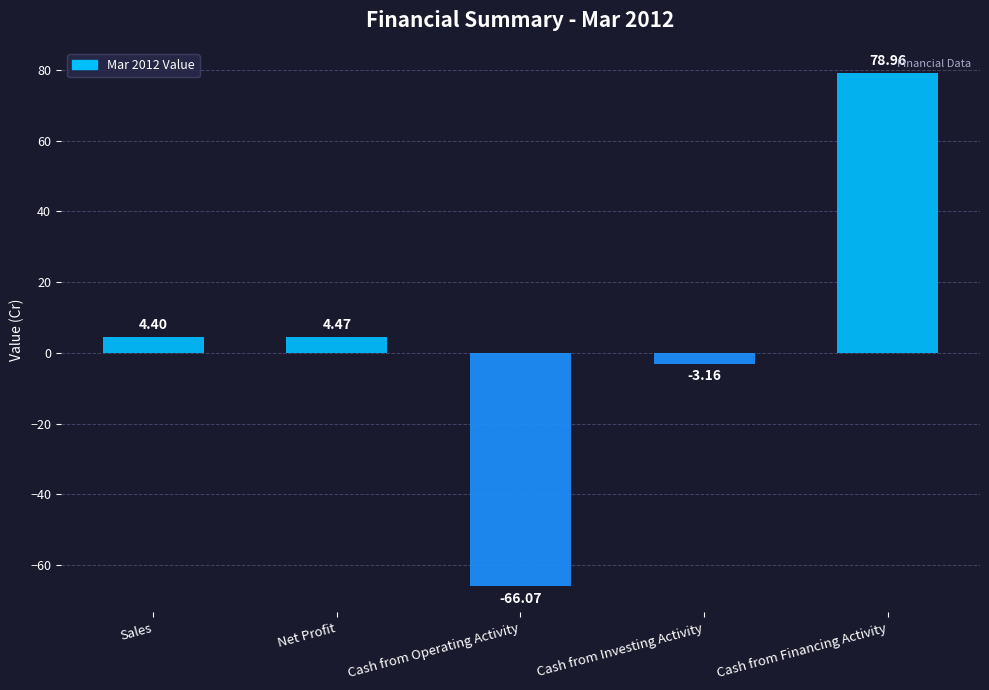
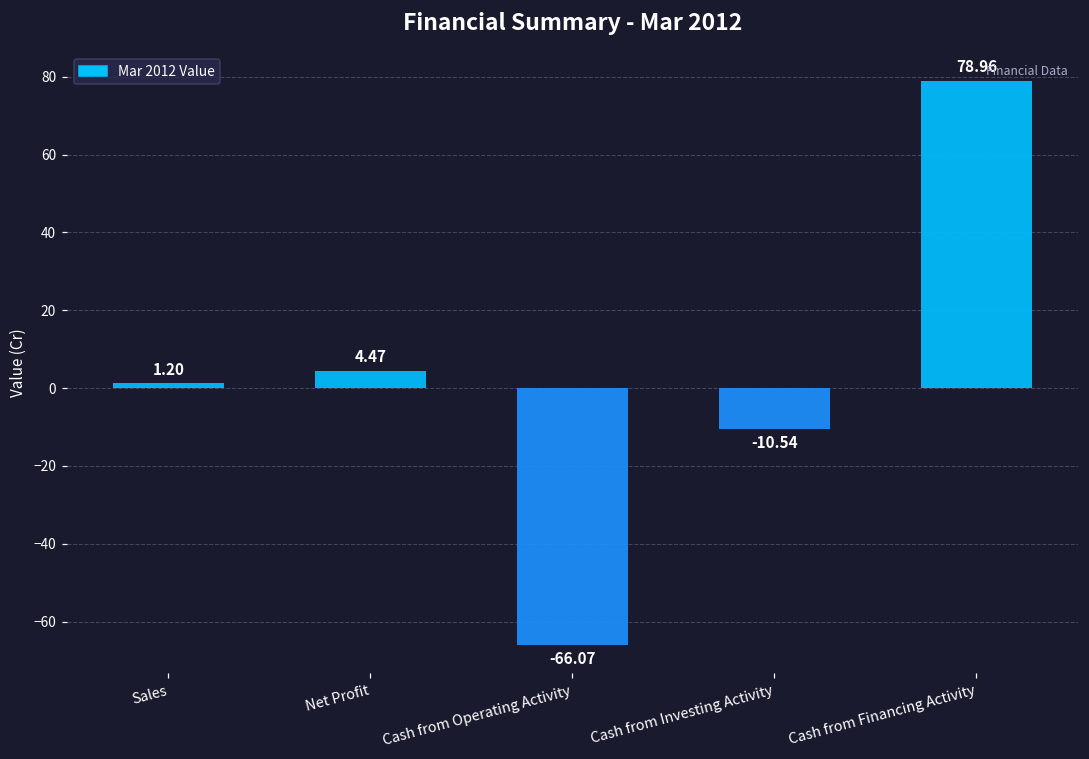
  {
-   "Sales": 4.40,
+   "Sales": 1.20,
    "Net Profit": 4.47,
    "Cash from Operating Activity": -66.07,
-   "Cash from Investing Activity": -3.16
+   "Cash from Investing Activity": -10.54
  }
